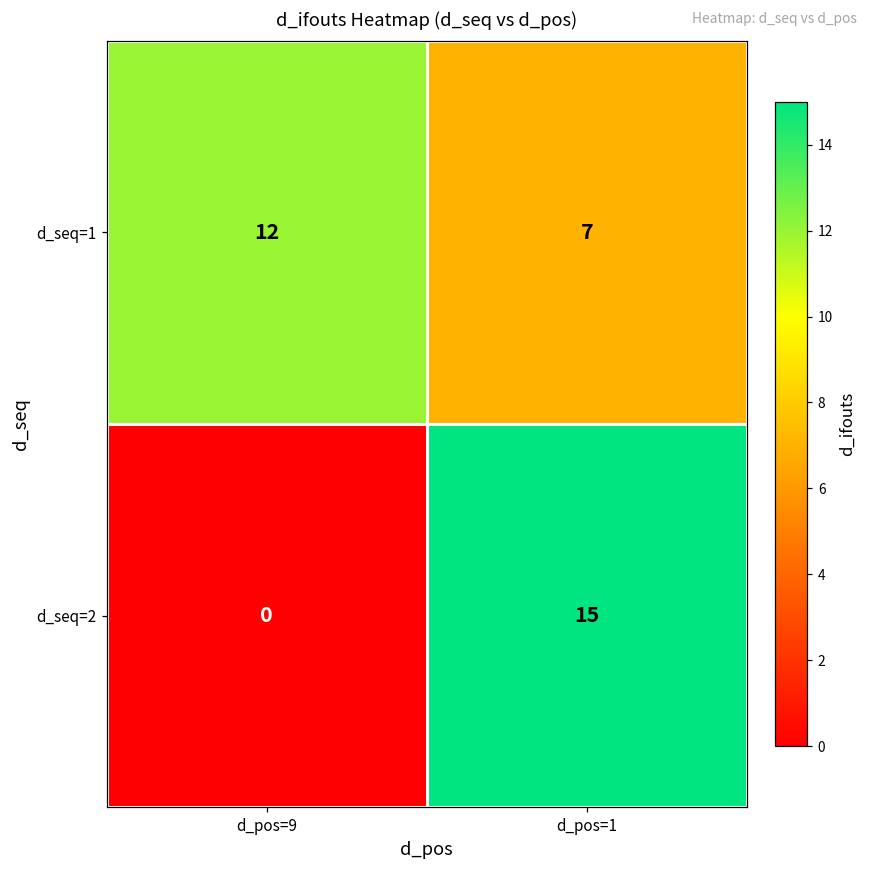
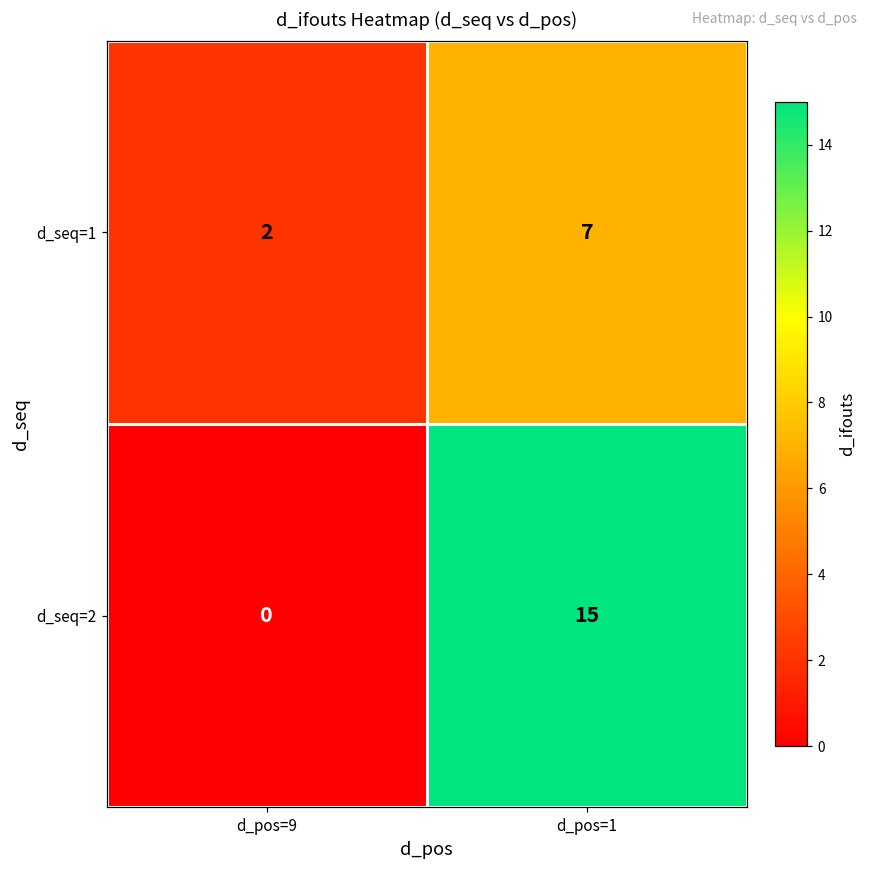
  {
    "d_seq=1": {
-     "d_pos=9": 12,
+     "d_pos=9": 2,
      "d_pos=1": 7
    },
    "d_seq=2": {
      "d_pos=9": 0,
      "d_pos=1": 15
    }
  }
